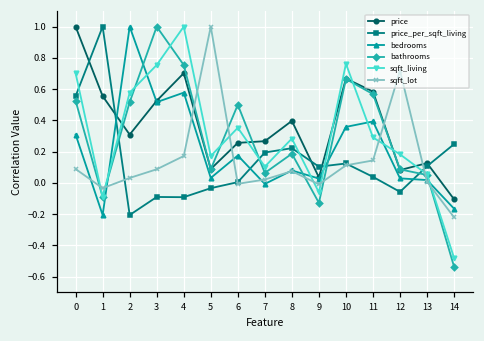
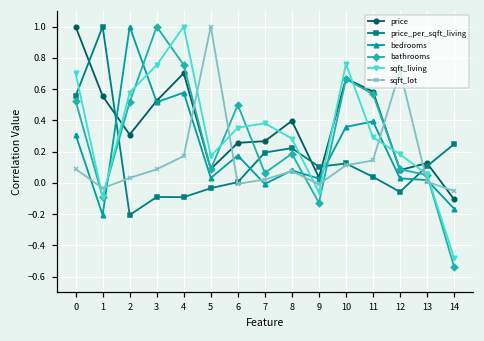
  {
    "sqft_living": {
      "0": 0.70,
      "2": 0.58,
      "3": 0.75,
      "4": 1.00,
      "5": 0.17,
      "6": 0.35,
-     "7": 0.10,
+     "7": 0.38,
      "8": 0.28,
      "9": -0.06,
      "10": 0.76,
      "11": 0.29,
      "12": 0.18,
      "14": -0.48
    },
    "sqft_lot": {
      "0": 0.09,
      "1": -0.03,
      "2": 0.03,
      "3": 0.09,
      "4": 0.17,
      "5": 1.00,
      "7": 0.02,
      "9": -0.01,
      "11": 0.14,
-     "14": -0.22
+     "14": -0.05
    }
  }
